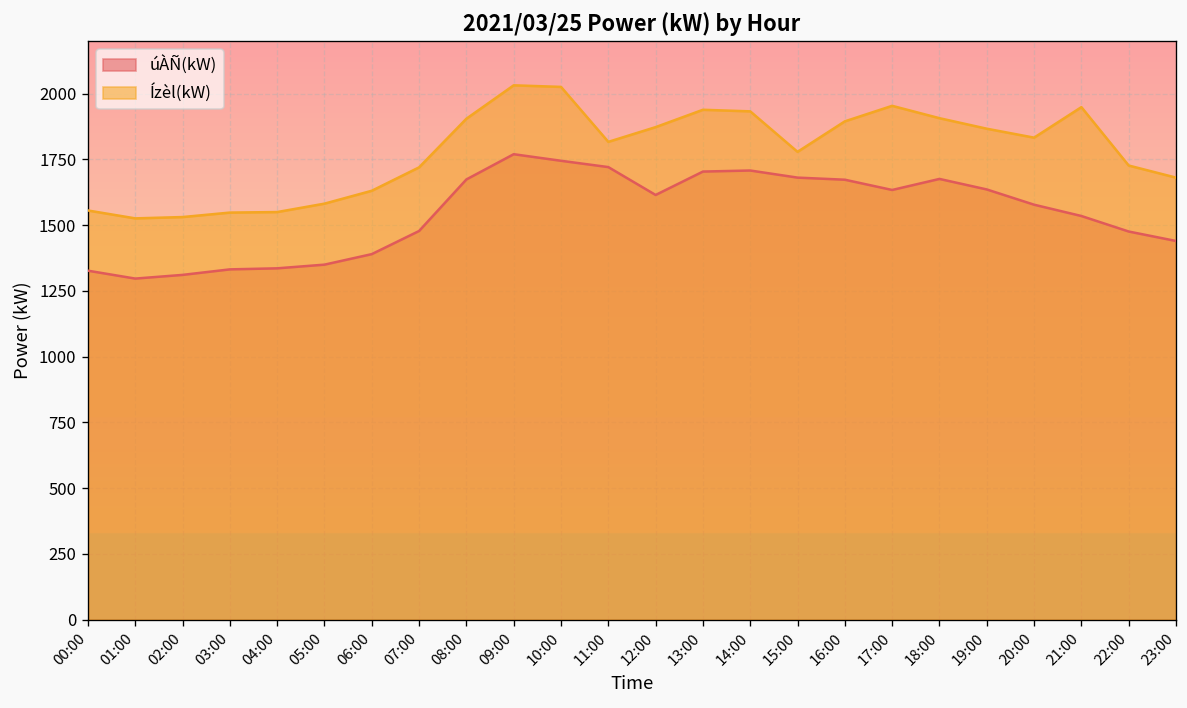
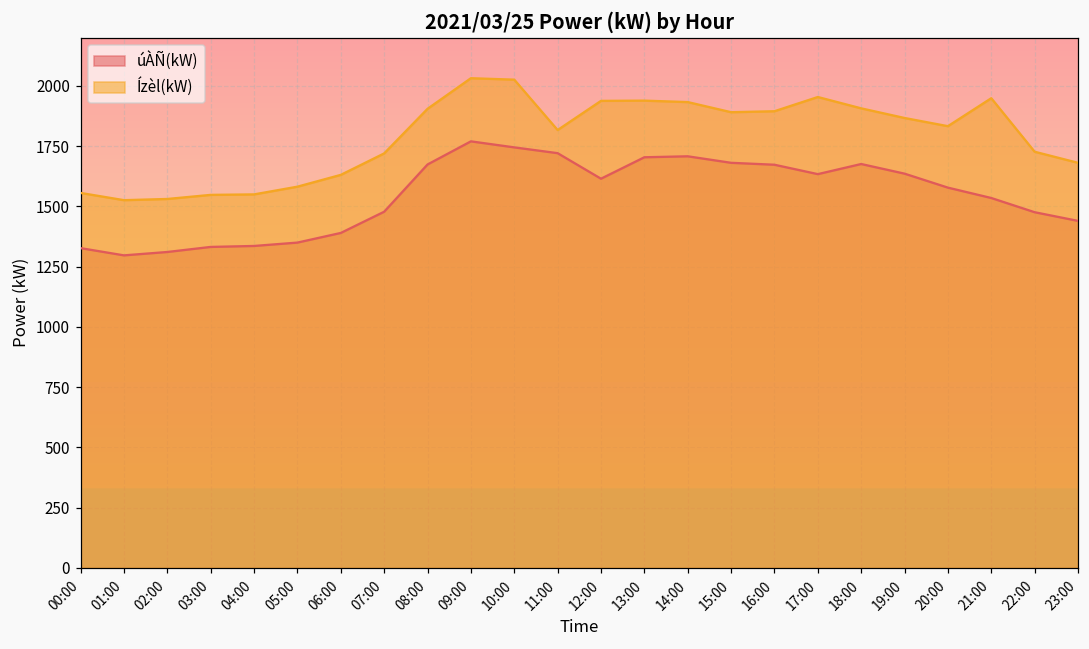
  {
    "úÀÑ(kW)": {
      "00:00": 1330,
      "01:00": 1300,
      "02:00": 1310,
      "03:00": 1330,
      "04:00": 1340,
      "05:00": 1350,
      "06:00": 1390,
      "07:00": 1480,
      "08:00": 1670,
      "09:00": 1770,
      "10:00": 1750,
      "11:00": 1720,
      "12:00": 1620,
      "13:00": 1700,
      "14:00": 1710,
      "15:00": 1680,
      "16:00": 1670,
      "17:00": 1630,
      "18:00": 1680,
      "19:00": 1640,
      "20:00": 1580,
      "21:00": 1540,
      "22:00": 1480,
      "23:00": 1440
    },
    "Ízèl(kW)": {
      "00:00": 1560,
      "01:00": 1530,
      "02:00": 1530,
      "03:00": 1550,
      "04:00": 1550,
      "05:00": 1580,
      "06:00": 1630,
      "07:00": 1720,
      "08:00": 1910,
      "09:00": 2030,
      "10:00": 2030,
      "11:00": 1820,
-     "12:00": 1870,
+     "12:00": 1940,
      "13:00": 1940,
      "14:00": 1930,
-     "15:00": 1780,
+     "15:00": 1890,
      "16:00": 1900,
      "17:00": 1950,
      "18:00": 1910,
      "19:00": 1870,
      "20:00": 1830,
      "21:00": 1950,
      "22:00": 1730,
      "23:00": 1680
    }
  }
